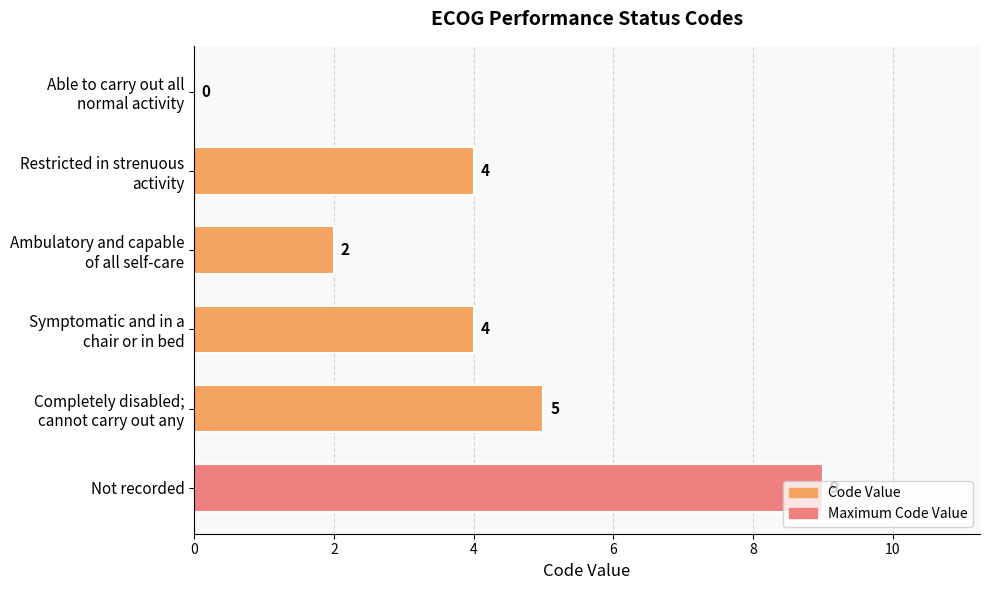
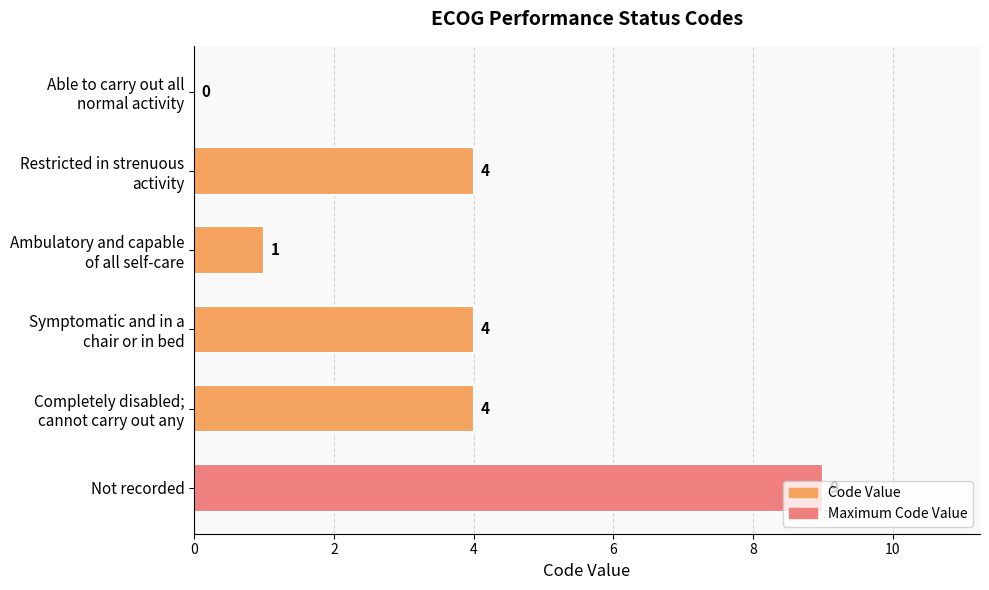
  {
    "Able to carry out all normal activity": 0,
    "Restricted in strenuous activity": 4,
-   "Ambulatory and capable of all self-care": 2,
+   "Ambulatory and capable of all self-care": 1,
    "Symptomatic and in a chair or in bed": 4,
-   "Completely disabled; cannot carry out any": 5
+   "Completely disabled; cannot carry out any": 4
  }
